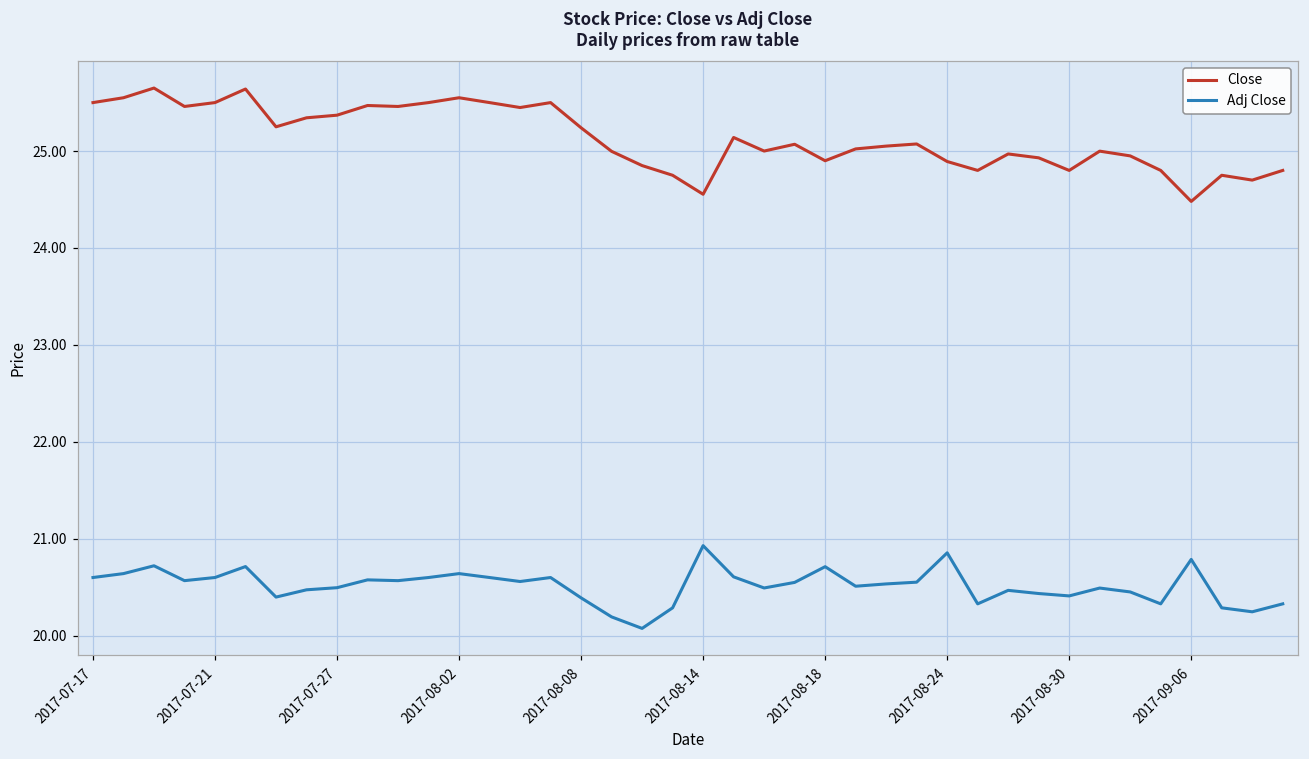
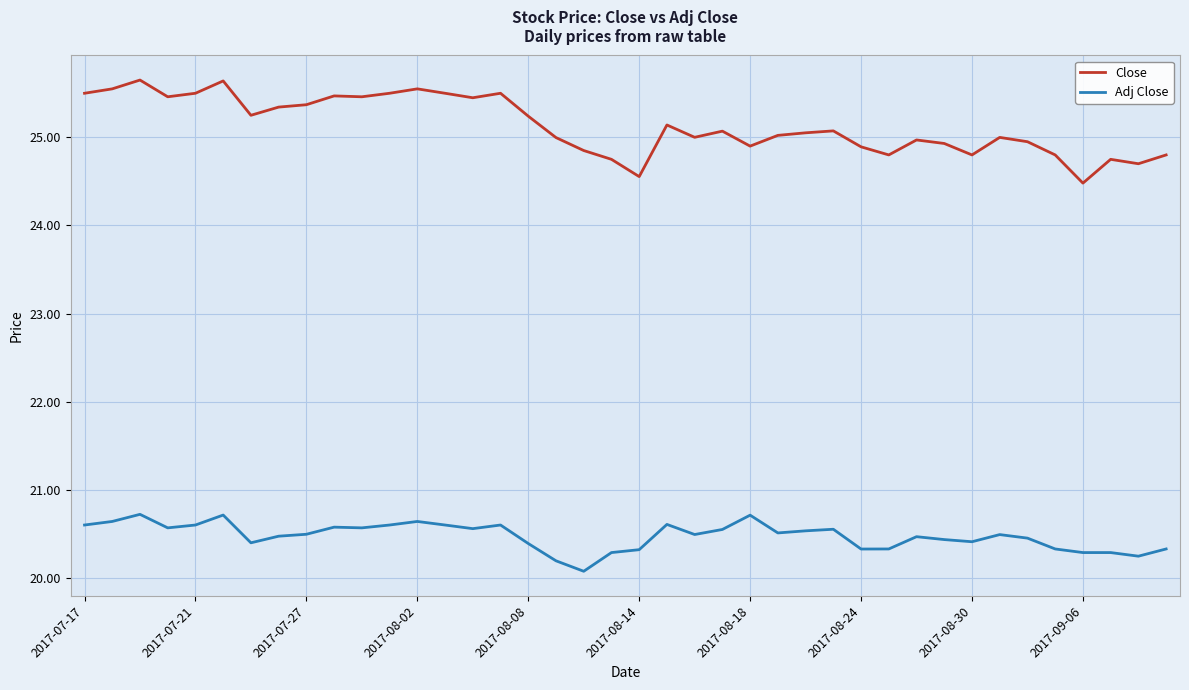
  {
    "Close": {
      "2017-07-17": 25.5,
      "2017-07-21": 25.5,
      "2017-07-27": 25.4,
      "2017-08-02": 25.5,
      "2017-08-08": 25.2,
      "2017-08-14": 24.6,
      "2017-08-18": 24.9,
      "2017-08-24": 24.9,
      "2017-08-30": 24.8,
      "2017-09-06": 24.5
    },
    "Adj Close": {
      "2017-07-17": 20.6,
      "2017-07-21": 20.6,
      "2017-07-27": 20.5,
      "2017-08-02": 20.6,
      "2017-08-08": 20.4,
-     "2017-08-14": 20.9,
+     "2017-08-14": 20.3,
      "2017-08-18": 20.7,
-     "2017-08-24": 20.9,
+     "2017-08-24": 20.3,
      "2017-08-30": 20.4,
-     "2017-09-06": 20.8
+     "2017-09-06": 20.3
    }
  }
